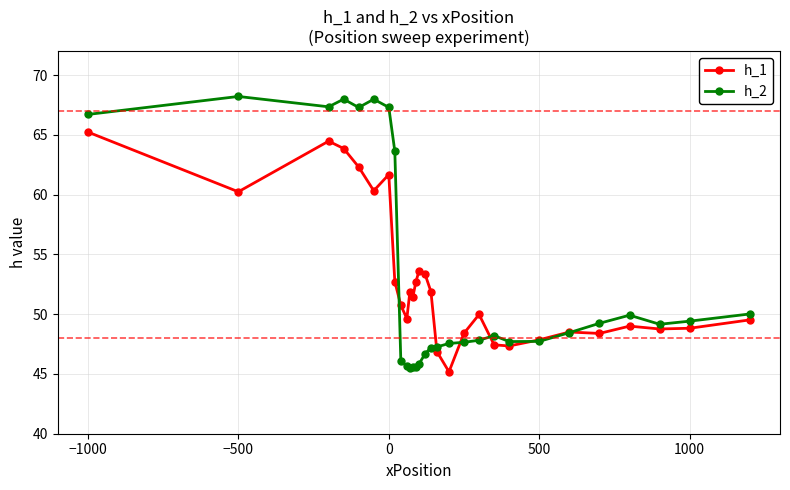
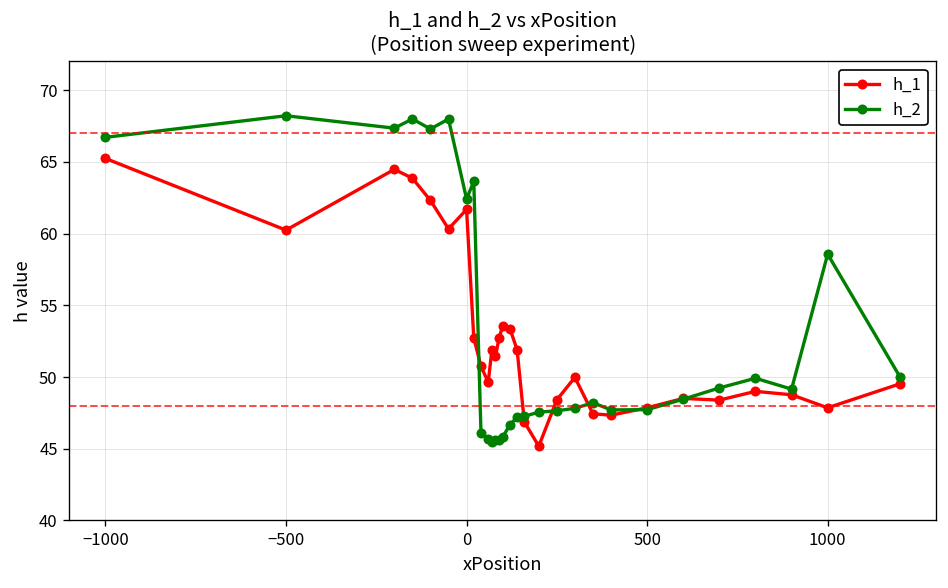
  {
    "h_1": {
      "−1000": 65.2,
      "−500": 60.2,
      "0": 61.7,
-     "1000": 48.8
+     "1000": 47.9
    },
    "h_2": {
      "−1000": 66.7,
      "−500": 68.2,
-     "0": 67.3,
-     "1000": 49.4
+     "0": 62.4,
+     "1000": 58.6
    }
  }
